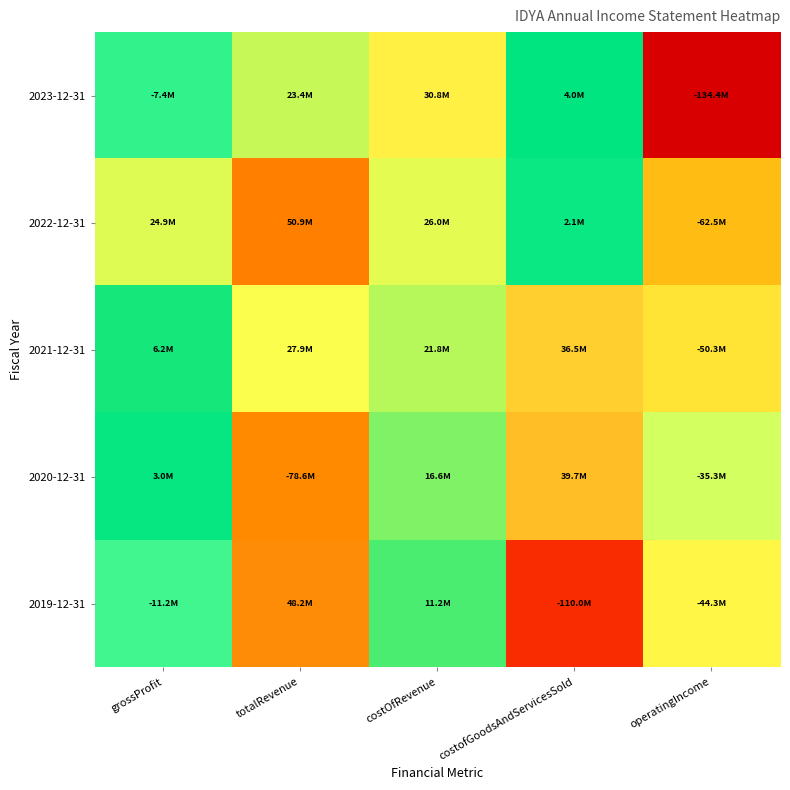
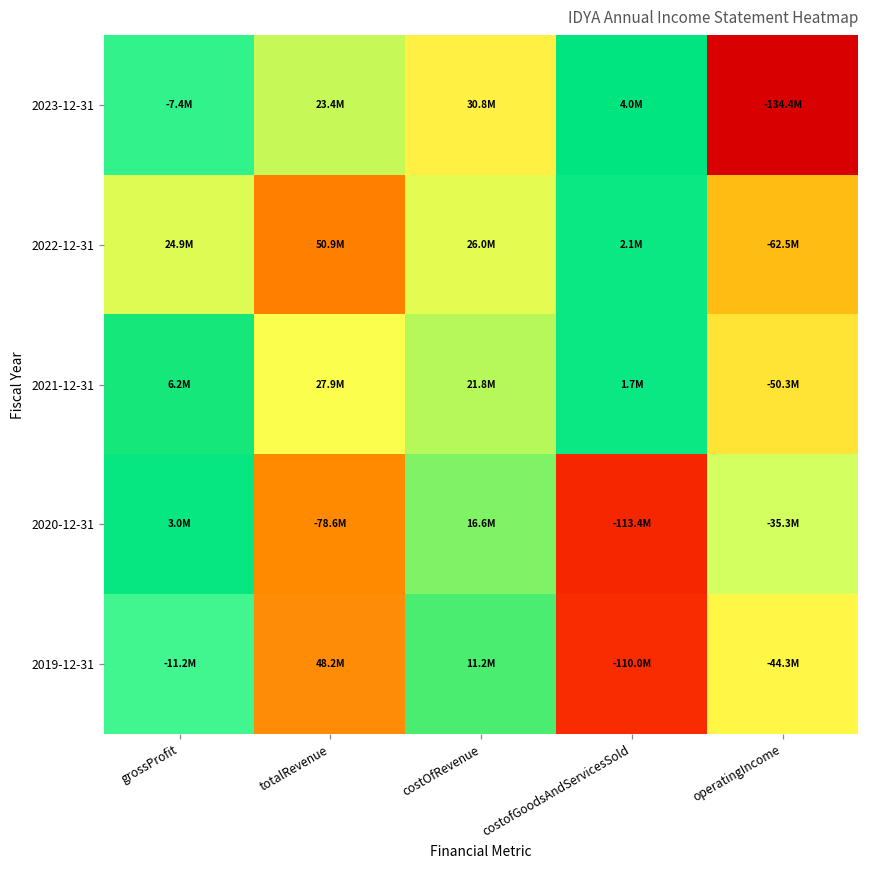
  {
    "2023-12-31": {
      "grossProfit": "-7.4M",
      "totalRevenue": "23.4M",
      "costOfRevenue": "30.8M",
      "costofGoodsAndServicesSold": "4.0M",
      "operatingIncome": "-134.4M"
    },
    "2022-12-31": {
      "grossProfit": "24.9M",
      "totalRevenue": "50.9M",
      "costOfRevenue": "26.0M",
      "costofGoodsAndServicesSold": "2.1M",
      "operatingIncome": "-62.5M"
    },
    "2021-12-31": {
      "grossProfit": "6.2M",
      "totalRevenue": "27.9M",
      "costOfRevenue": "21.8M",
-     "costofGoodsAndServicesSold": "36.5M",
+     "costofGoodsAndServicesSold": "1.7M",
      "operatingIncome": "-50.3M"
    },
    "2020-12-31": {
      "grossProfit": "3.0M",
      "totalRevenue": "-78.6M",
      "costOfRevenue": "16.6M",
-     "costofGoodsAndServicesSold": "39.7M",
+     "costofGoodsAndServicesSold": "-113.4M",
      "operatingIncome": "-35.3M"
    },
    "2019-12-31": {
      "grossProfit": "-11.2M",
      "totalRevenue": "48.2M",
      "costOfRevenue": "11.2M",
      "costofGoodsAndServicesSold": "-110.0M",
      "operatingIncome": "-44.3M"
    }
  }
